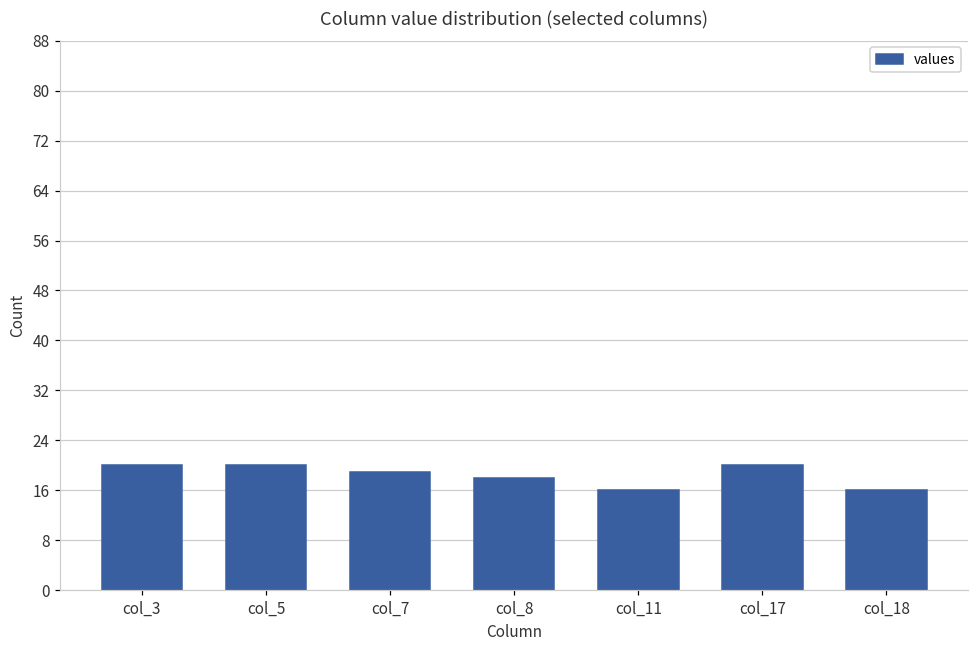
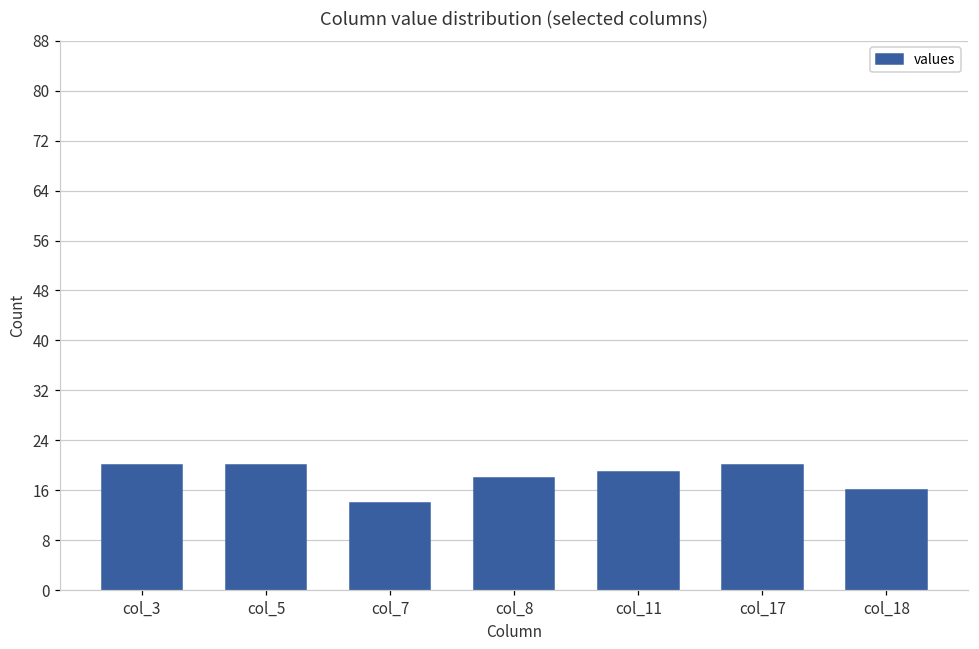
  {
    "col_3": 20,
    "col_5": 20,
-   "col_7": 19,
+   "col_7": 14,
    "col_8": 18,
-   "col_11": 16,
+   "col_11": 19,
    "col_17": 20,
    "col_18": 16
  }
